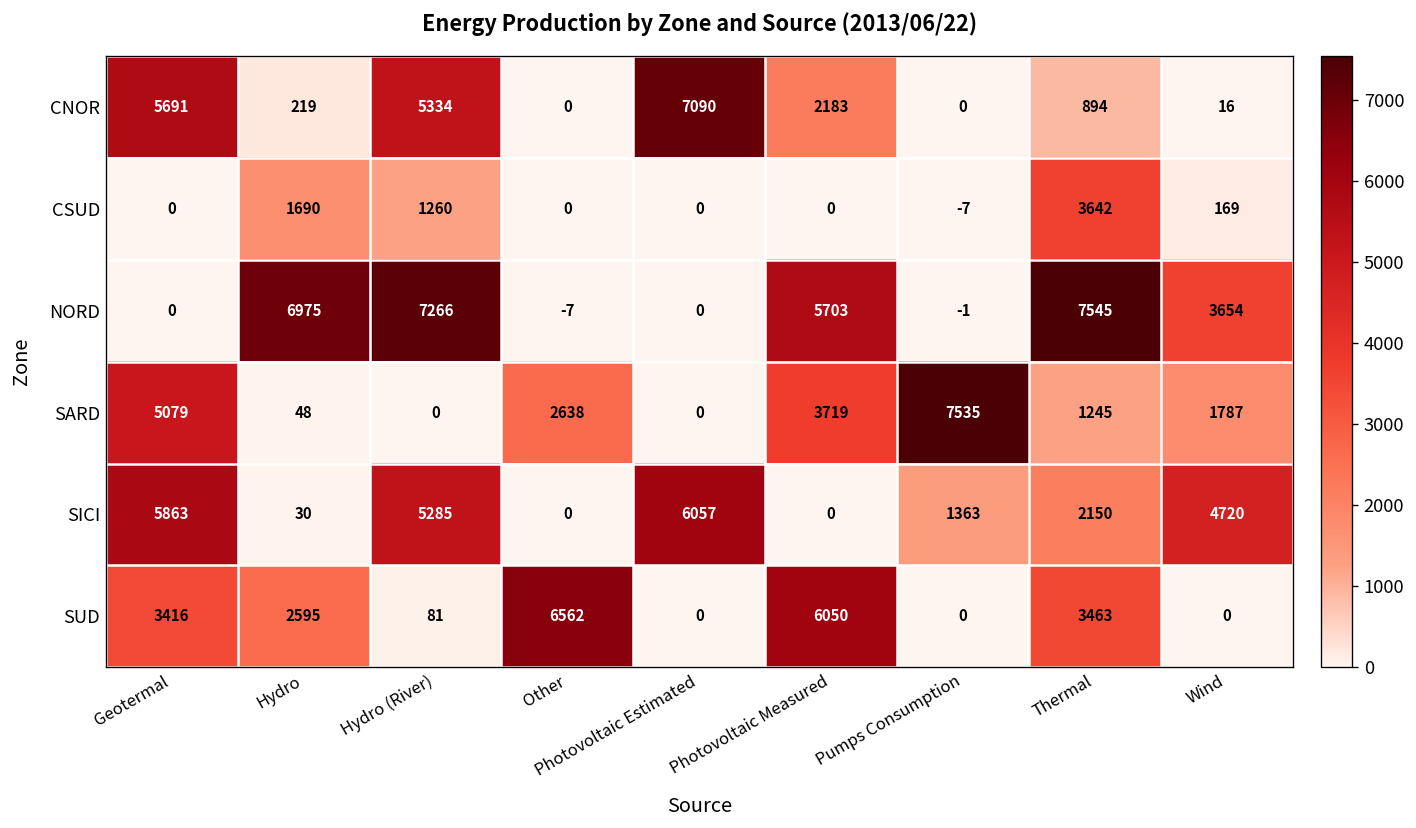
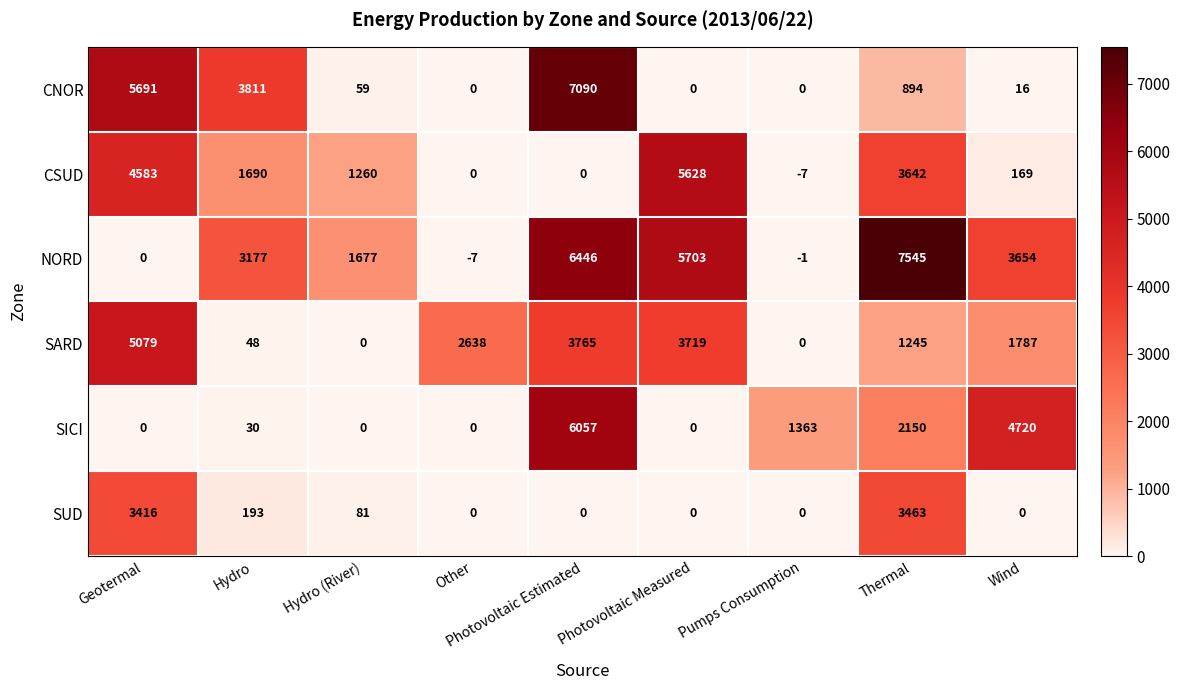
  {
    "CNOR": {
      "Geotermal": 5691,
-     "Hydro": 219,
-     "Hydro (River)": 5334,
+     "Hydro": 3811,
+     "Hydro (River)": 59,
      "Other": 0,
      "Photovoltaic Estimated": 7090,
-     "Photovoltaic Measured": 2183,
+     "Photovoltaic Measured": 0,
      "Pumps Consumption": 0,
      "Thermal": 894,
      "Wind": 16
    },
    "CSUD": {
-     "Geotermal": 0,
+     "Geotermal": 4583,
      "Hydro": 1690,
      "Hydro (River)": 1260,
      "Other": 0,
      "Photovoltaic Estimated": 0,
-     "Photovoltaic Measured": 0,
+     "Photovoltaic Measured": 5628,
      "Pumps Consumption": -7,
      "Thermal": 3642,
      "Wind": 169
    },
    "NORD": {
      "Geotermal": 0,
-     "Hydro": 6975,
-     "Hydro (River)": 7266,
+     "Hydro": 3177,
+     "Hydro (River)": 1677,
      "Other": -7,
-     "Photovoltaic Estimated": 0,
+     "Photovoltaic Estimated": 6446,
      "Photovoltaic Measured": 5703,
      "Pumps Consumption": -1,
      "Thermal": 7545,
      "Wind": 3654
    },
    "SARD": {
      "Geotermal": 5079,
      "Hydro": 48,
      "Hydro (River)": 0,
      "Other": 2638,
-     "Photovoltaic Estimated": 0,
+     "Photovoltaic Estimated": 3765,
      "Photovoltaic Measured": 3719,
-     "Pumps Consumption": 7535,
+     "Pumps Consumption": 0,
      "Thermal": 1245,
      "Wind": 1787
    },
    "SICI": {
-     "Geotermal": 5863,
+     "Geotermal": 0,
      "Hydro": 30,
-     "Hydro (River)": 5285,
+     "Hydro (River)": 0,
      "Other": 0,
      "Photovoltaic Estimated": 6057,
      "Photovoltaic Measured": 0,
      "Pumps Consumption": 1363,
      "Thermal": 2150,
      "Wind": 4720
    },
    "SUD": {
      "Geotermal": 3416,
-     "Hydro": 2595,
+     "Hydro": 193,
      "Hydro (River)": 81,
-     "Other": 6562,
+     "Other": 0,
      "Photovoltaic Estimated": 0,
-     "Photovoltaic Measured": 6050,
+     "Photovoltaic Measured": 0,
      "Pumps Consumption": 0,
      "Thermal": 3463,
      "Wind": 0
    }
  }
